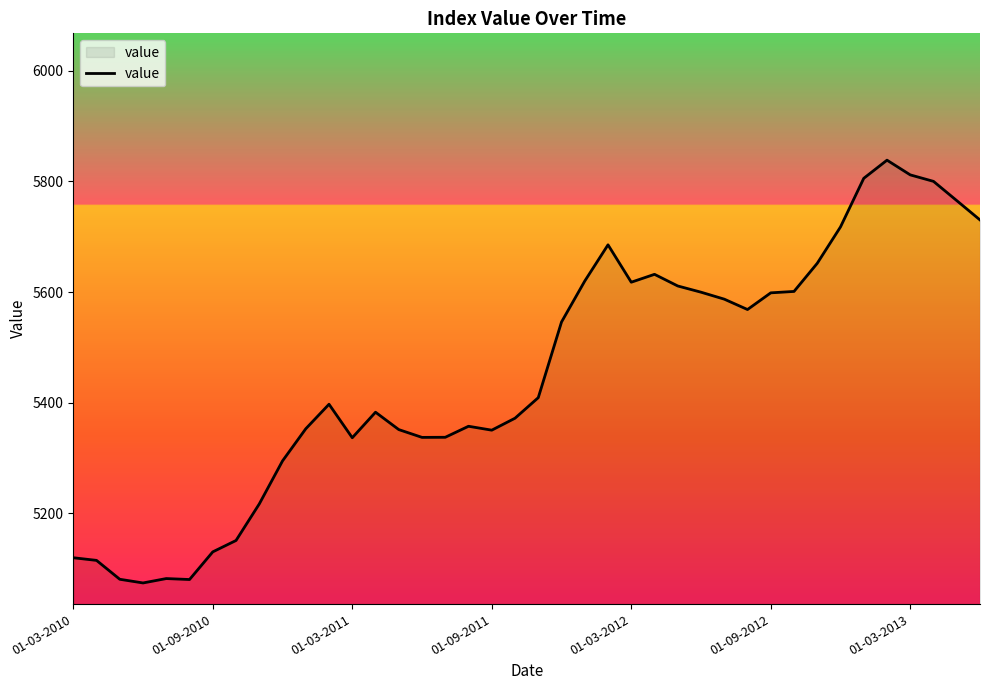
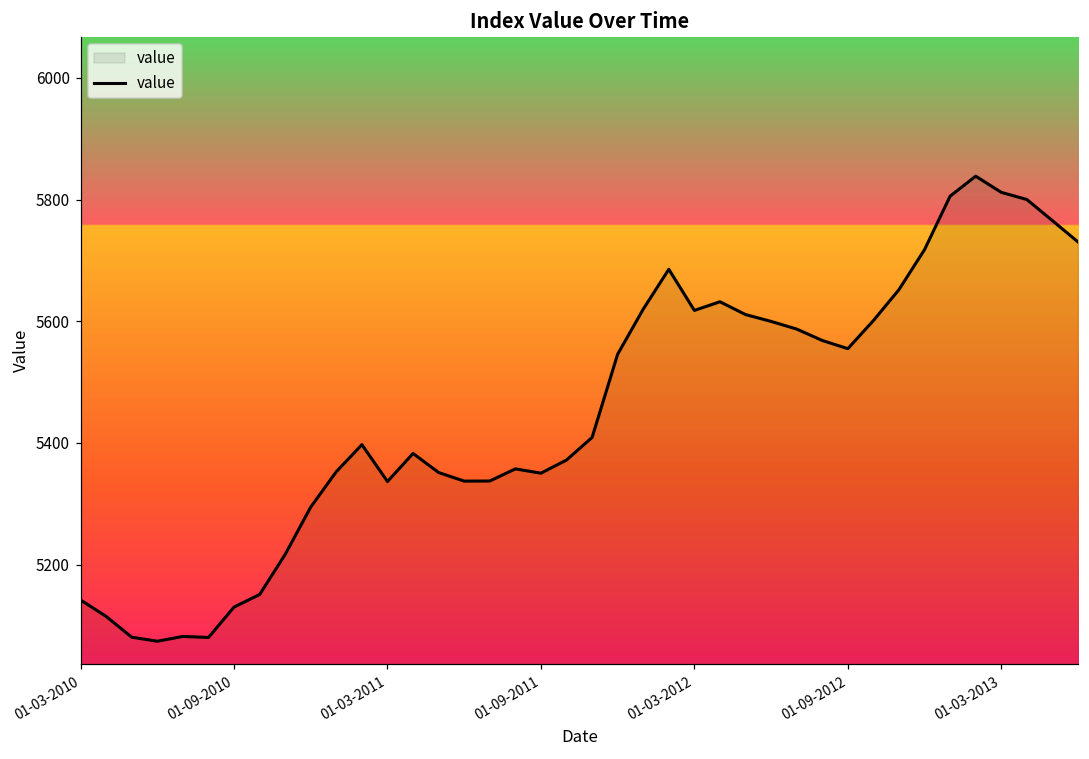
  {
-   "01-03-2010": 5120,
+   "01-03-2010": 5140,
    "01-09-2010": 5130,
    "01-03-2011": 5340,
    "01-09-2011": 5350,
    "01-03-2012": 5620,
-   "01-09-2012": 5600,
+   "01-09-2012": 5550,
    "01-03-2013": 5810
  }
